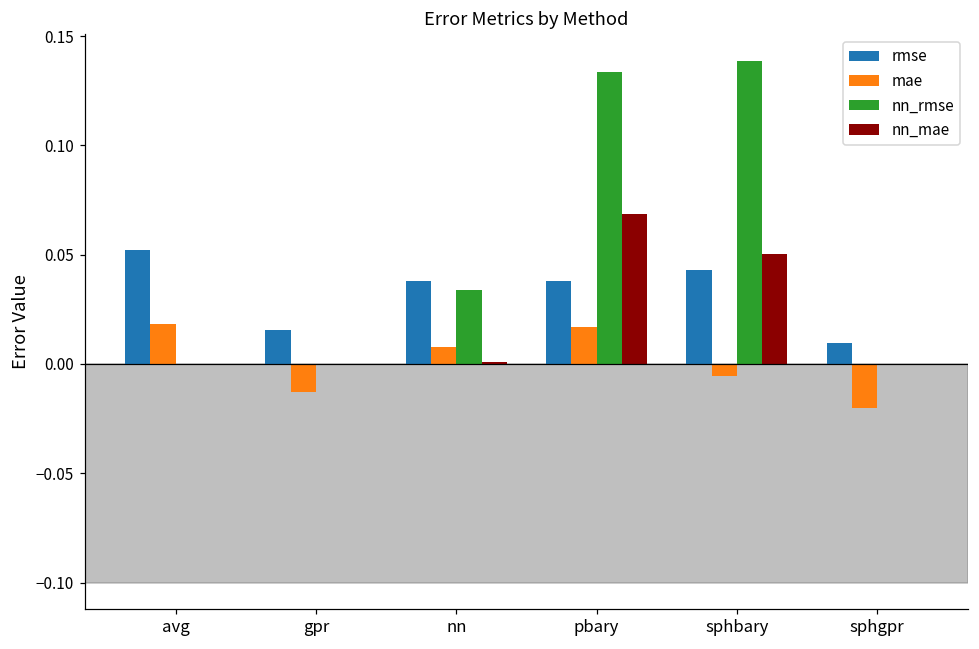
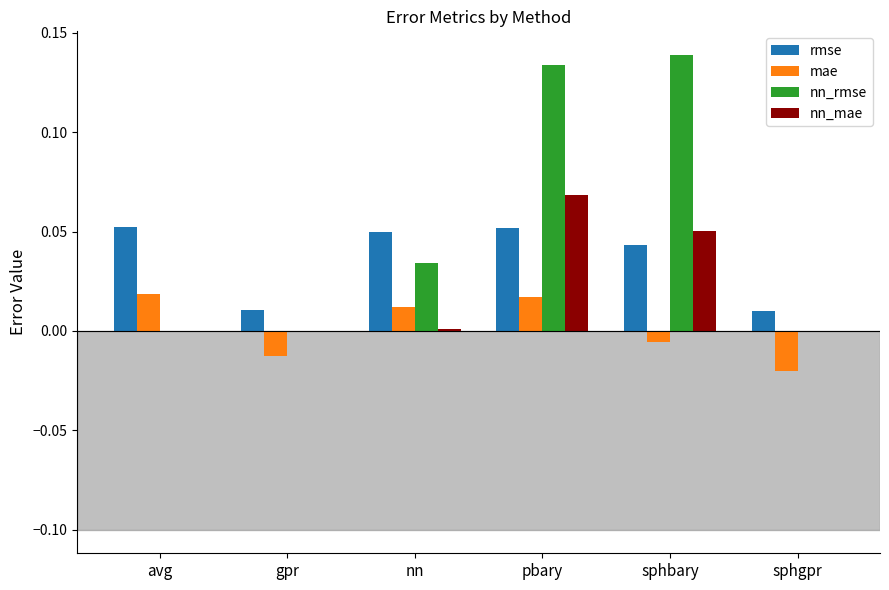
  {
    "rmse": {
      "avg": 0.052,
-     "gpr": 0.015,
-     "nn": 0.038,
-     "pbary": 0.038,
+     "gpr": 0.010,
+     "nn": 0.050,
+     "pbary": 0.052,
      "sphbary": 0.043,
      "sphgpr": 0.010
    },
    "mae": {
      "avg": 0.018,
      "gpr": -0.013,
-     "nn": 0.008,
+     "nn": 0.012,
      "pbary": 0.017,
      "sphbary": -0.006,
      "sphgpr": -0.020
    },
    "nn_rmse": {
      "avg": 0.000,
      "gpr": 0.000,
      "nn": 0.034,
      "pbary": 0.134,
      "sphbary": 0.139,
      "sphgpr": 0.000
    },
    "nn_mae": {
      "avg": 0.000,
      "gpr": 0.000,
      "pbary": 0.069,
      "sphbary": 0.050,
      "sphgpr": 0.000
    }
  }
